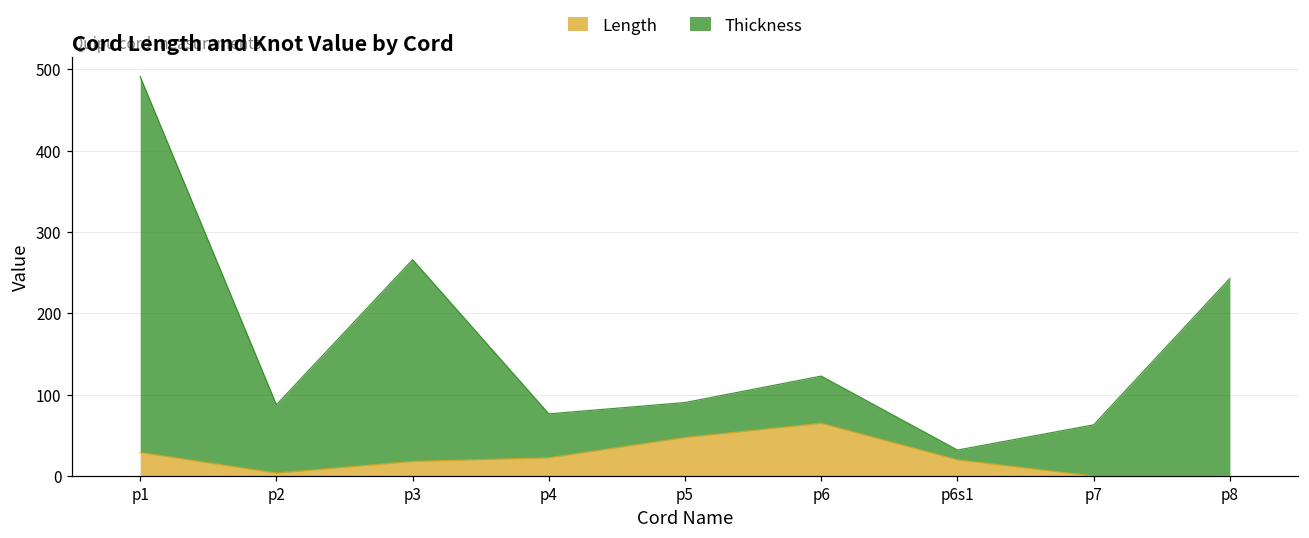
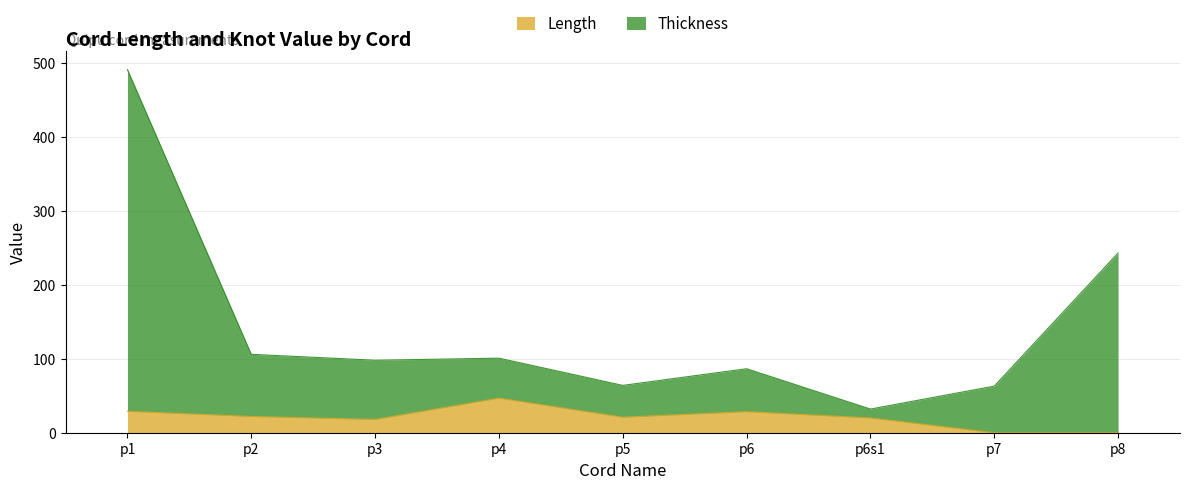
  {
    "Length": {
      "p1": 30,
-     "p2": 0,
+     "p2": 20,
      "p3": 20,
-     "p4": 20,
-     "p5": 50,
-     "p6": 60,
+     "p4": 50,
+     "p5": 20,
+     "p6": 30,
      "p6s1": 20,
      "p7": 0,
      "p8": 0
    },
    "Thickness": {
      "p1": 460,
      "p2": 80,
-     "p3": 250,
+     "p3": 80,
      "p4": 50,
      "p5": 40,
      "p6": 60,
      "p6s1": 10,
      "p7": 60,
      "p8": 240
    }
  }
